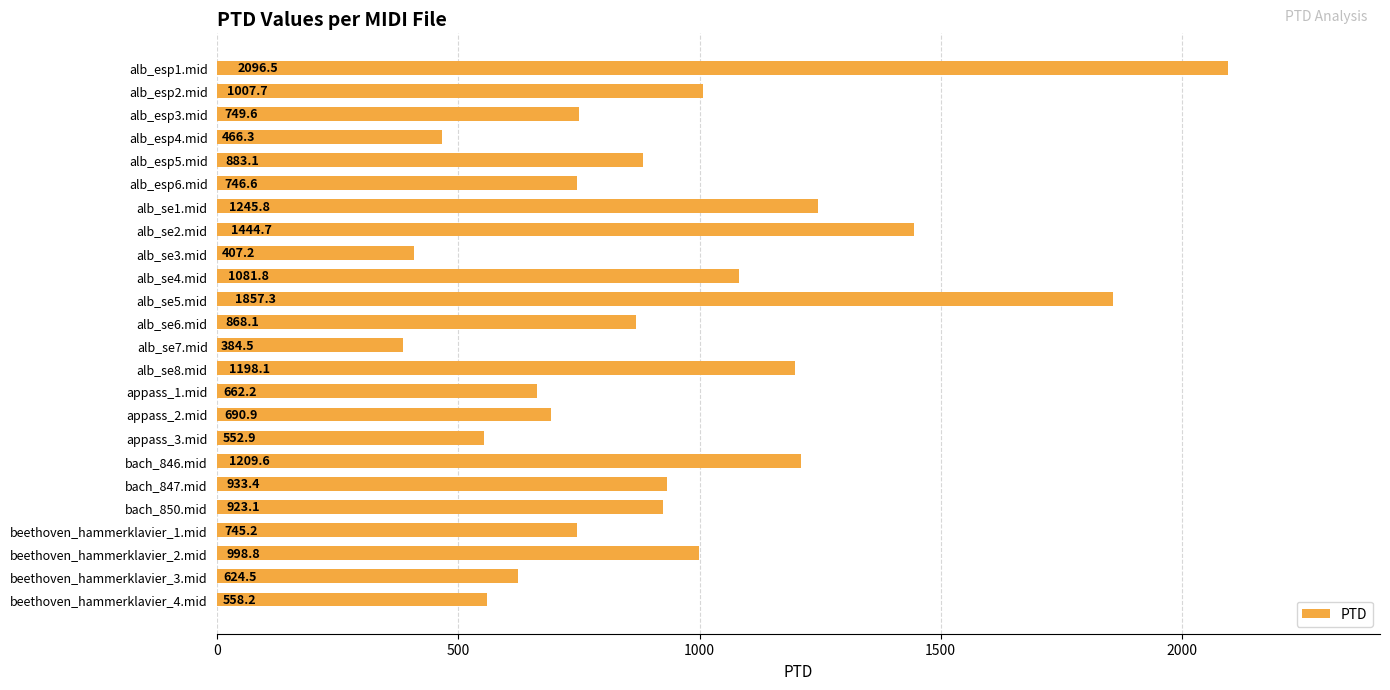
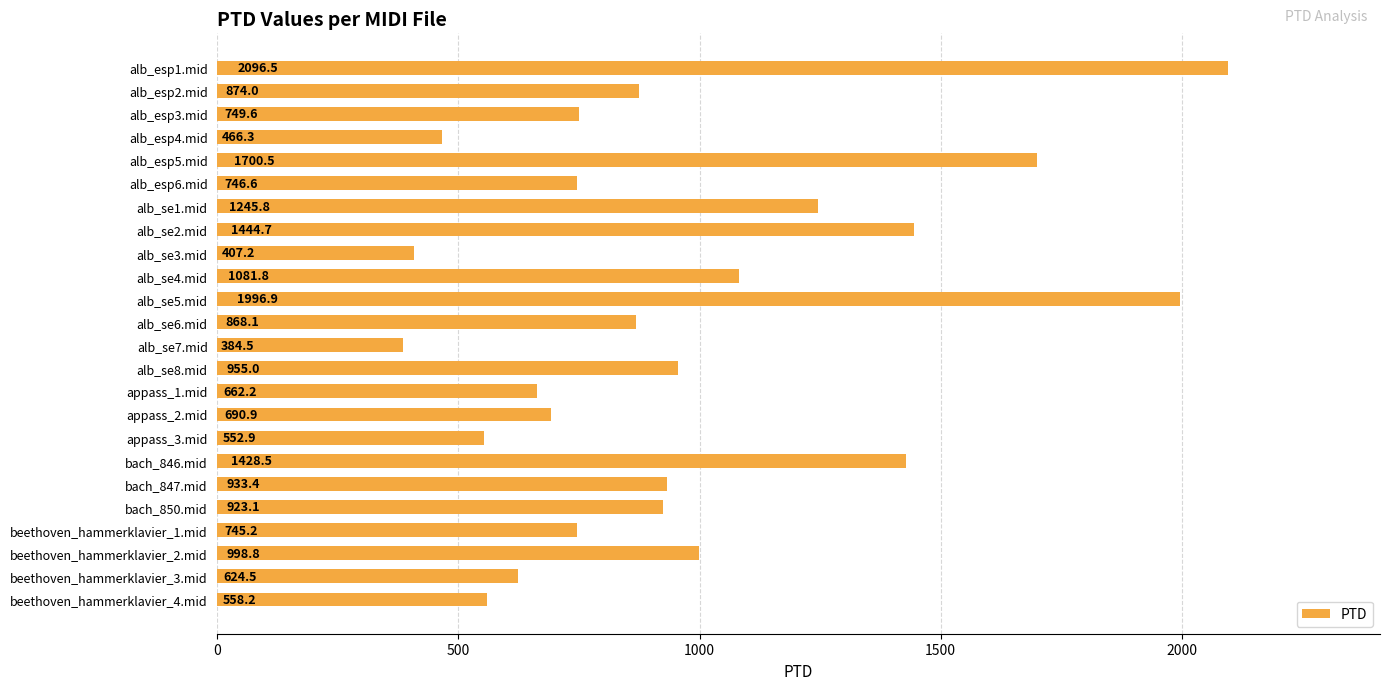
  {
    "alb_esp1.mid": 2096.5,
-   "alb_esp2.mid": 1007.7,
+   "alb_esp2.mid": 874.0,
    "alb_esp3.mid": 749.6,
    "alb_esp4.mid": 466.3,
-   "alb_esp5.mid": 883.1,
+   "alb_esp5.mid": 1700.5,
    "alb_esp6.mid": 746.6,
    "alb_se1.mid": 1245.8,
    "alb_se2.mid": 1444.7,
    "alb_se3.mid": 407.2,
    "alb_se4.mid": 1081.8,
-   "alb_se5.mid": 1857.3,
+   "alb_se5.mid": 1996.9,
    "alb_se6.mid": 868.1,
    "alb_se7.mid": 384.5,
-   "alb_se8.mid": 1198.1,
+   "alb_se8.mid": 955.0,
    "appass_1.mid": 662.2,
    "appass_2.mid": 690.9,
    "appass_3.mid": 552.9,
-   "bach_846.mid": 1209.6,
+   "bach_846.mid": 1428.5,
    "bach_847.mid": 933.4,
    "bach_850.mid": 923.1,
    "beethoven_hammerklavier_1.mid": 745.2,
    "beethoven_hammerklavier_2.mid": 998.8,
    "beethoven_hammerklavier_3.mid": 624.5,
    "beethoven_hammerklavier_4.mid": 558.2
  }
